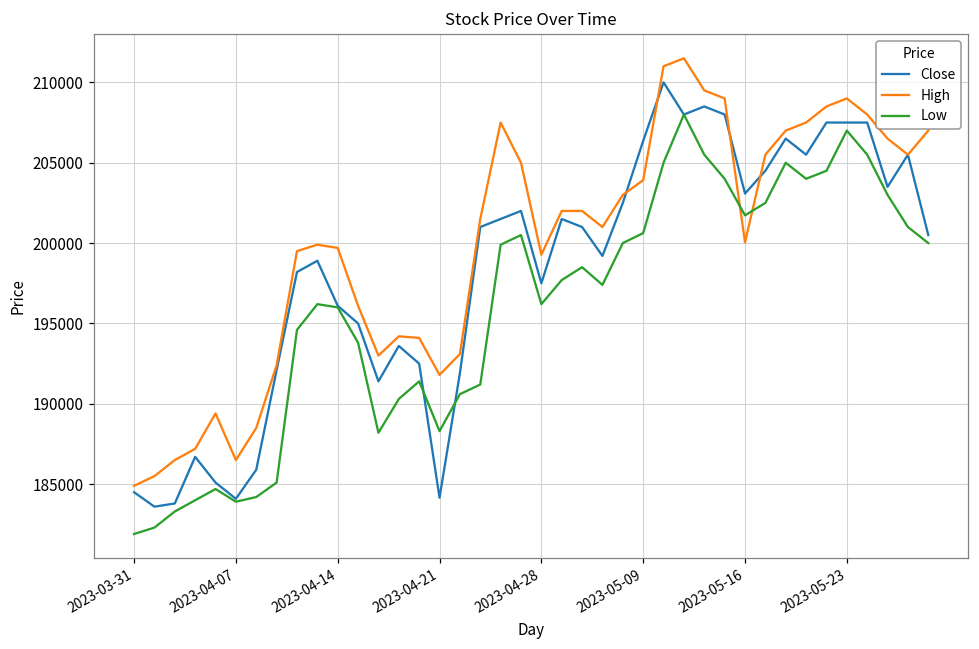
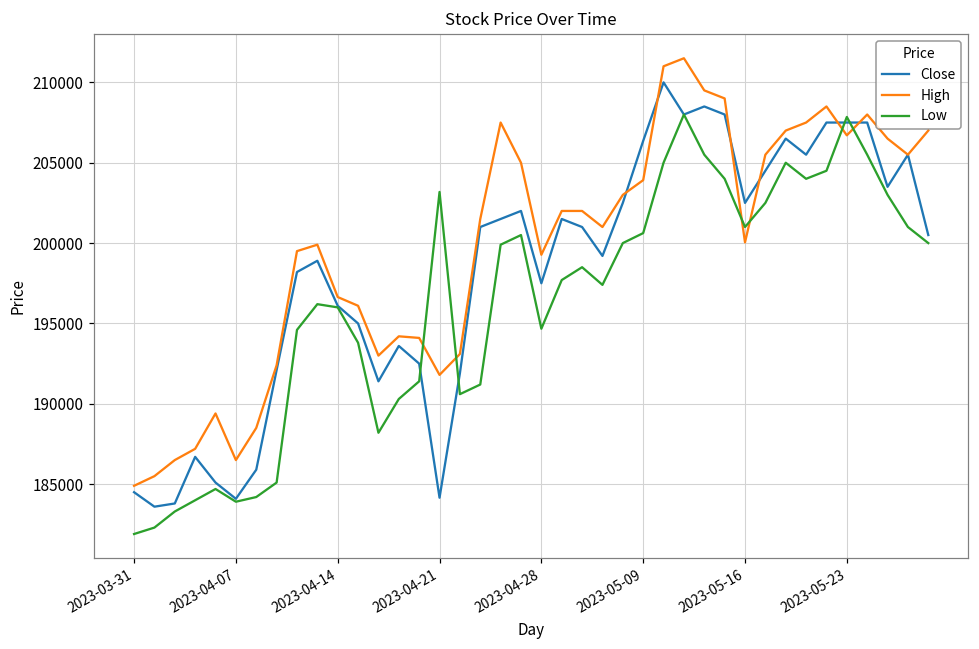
  {
    "Close": {
      "2023-03-31": 184500,
      "2023-04-07": 184100,
      "2023-04-21": 184200,
      "2023-04-28": 197500,
      "2023-05-09": 206400,
-     "2023-05-16": 203100,
+     "2023-05-16": 202500,
      "2023-05-23": 207500
    },
    "High": {
      "2023-03-31": 184900,
      "2023-04-07": 186500,
-     "2023-04-14": 199700,
+     "2023-04-14": 196600,
      "2023-04-21": 191800,
      "2023-04-28": 199300,
      "2023-05-09": 203900,
      "2023-05-16": 200000,
-     "2023-05-23": 209000
+     "2023-05-23": 206700
    },
    "Low": {
      "2023-03-31": 181900,
      "2023-04-07": 183900,
-     "2023-04-21": 188300,
-     "2023-04-28": 196200,
+     "2023-04-21": 203200,
+     "2023-04-28": 194700,
      "2023-05-09": 200600,
-     "2023-05-16": 201700,
-     "2023-05-23": 207000
+     "2023-05-16": 201000,
+     "2023-05-23": 207800
    }
  }
